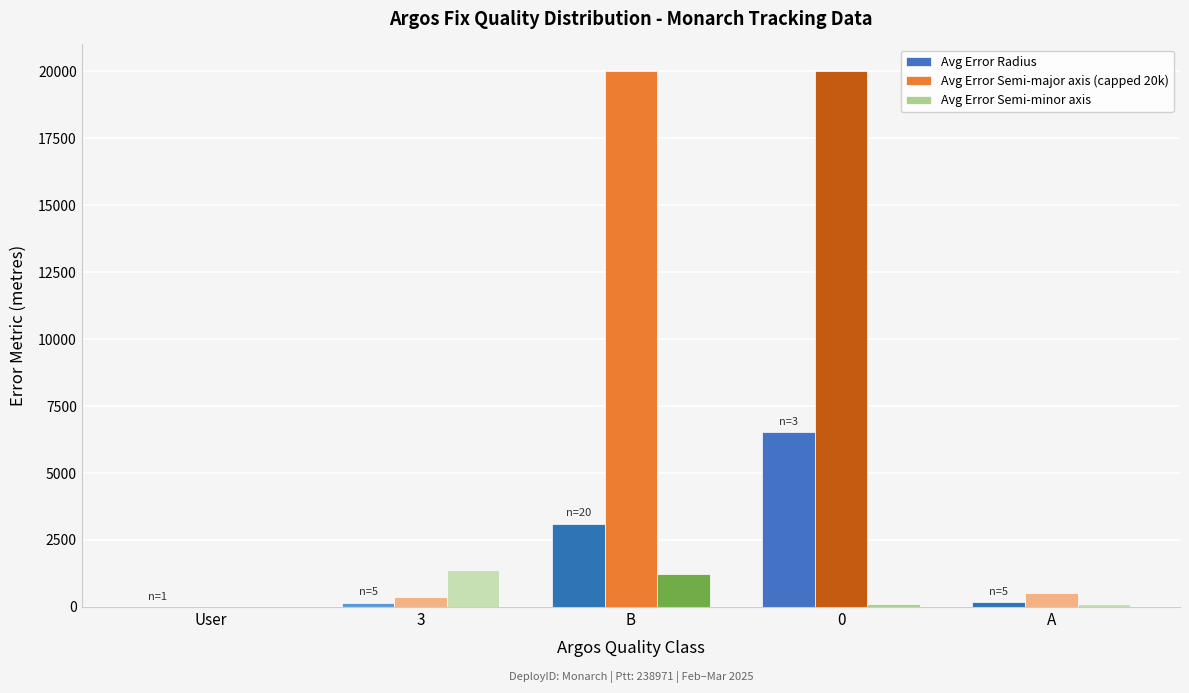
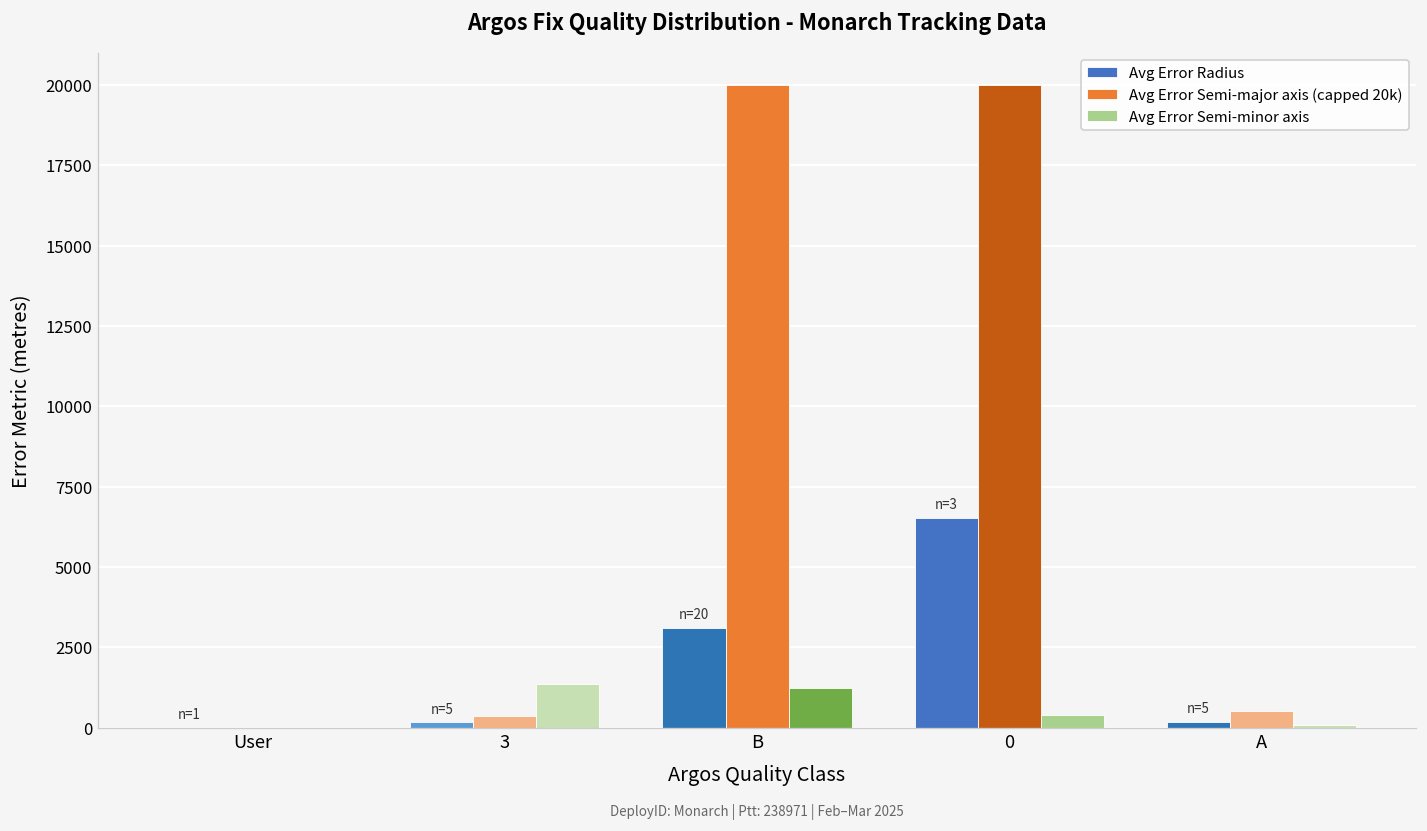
  {
    "Avg Error Semi-major axis (capped 20k)": {
      "User": 0,
      "3": 400,
      "B": 20000,
      "0": 20000,
      "A": 500
    },
    "Avg Error Semi-minor axis": {
      "User": 0,
      "3": 1400,
      "B": 1200,
-     "0": 100,
+     "0": 400,
      "A": 100
    }
  }
